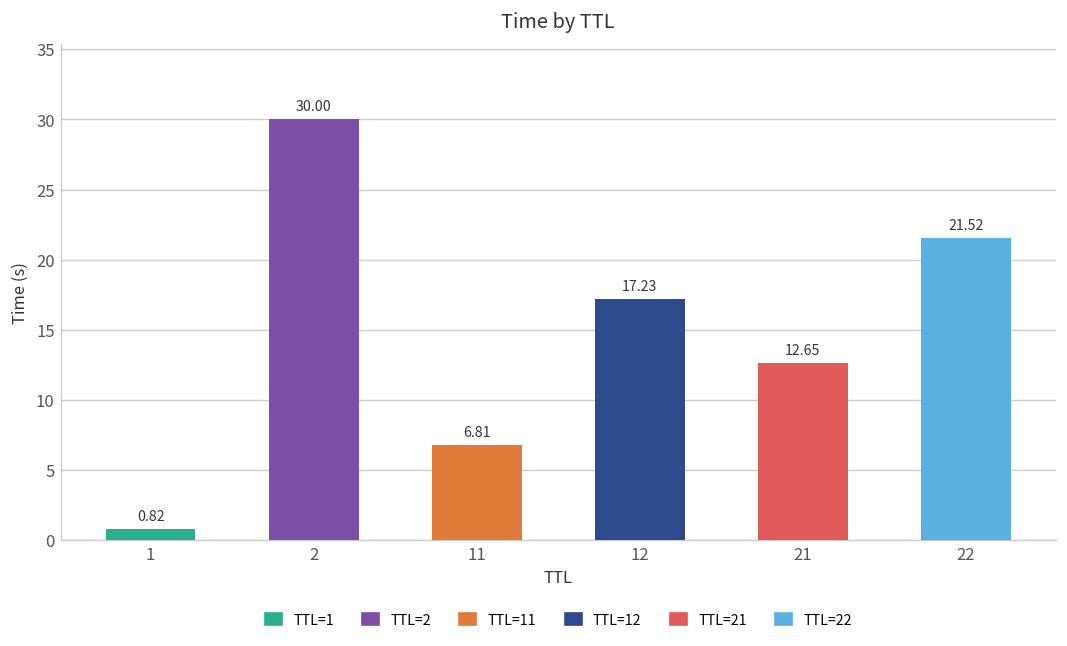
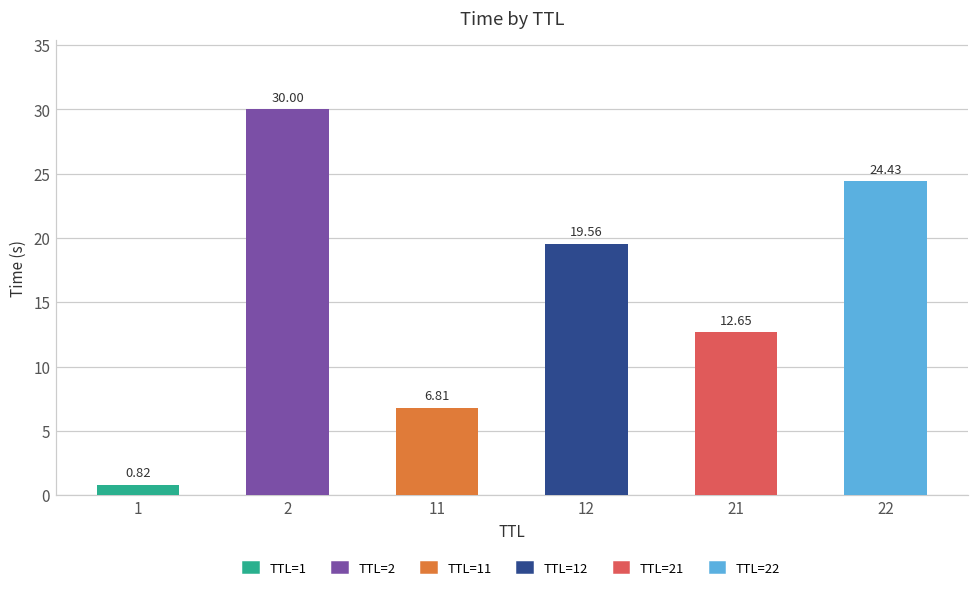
  {
    "1": 0.82,
    "2": 30.00,
    "11": 6.81,
-   "12": 17.23,
+   "12": 19.56,
    "21": 12.65,
-   "22": 21.52
+   "22": 24.43
  }
